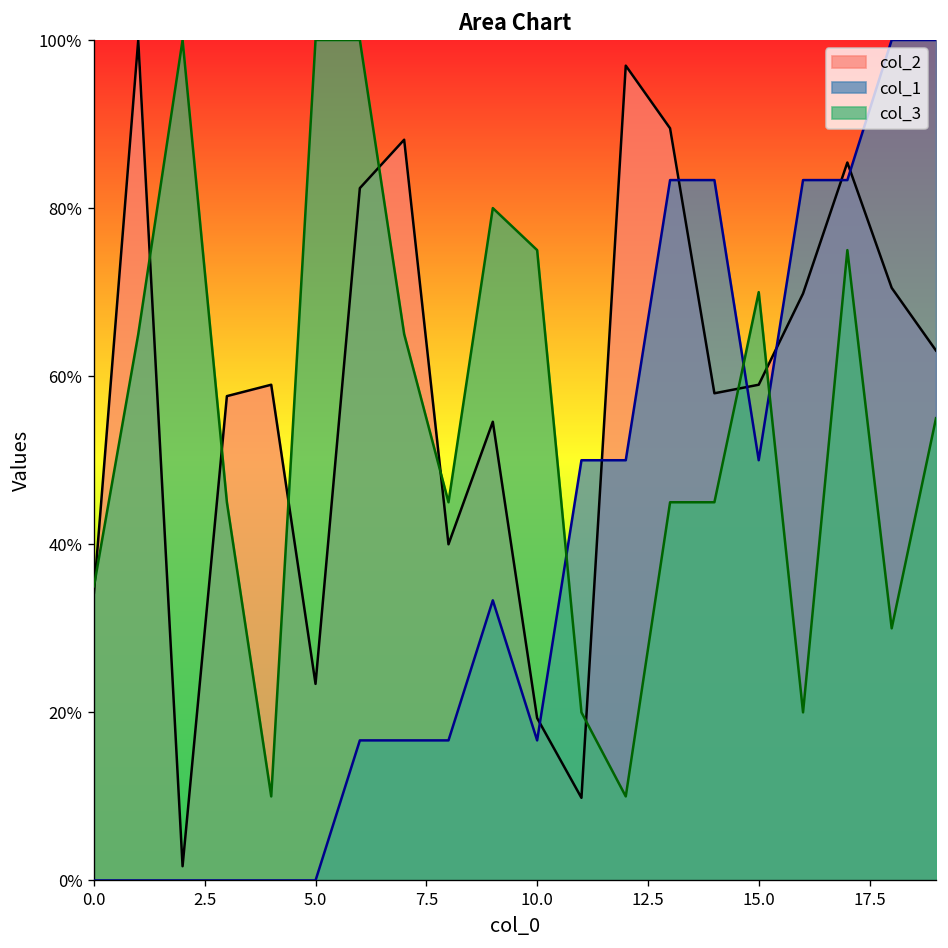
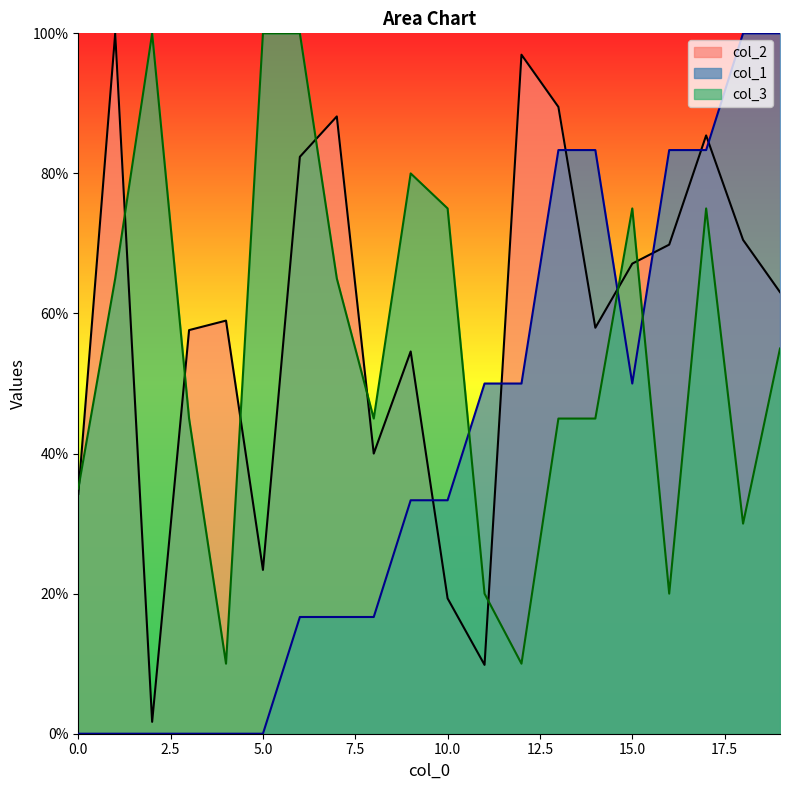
  {
    "col_2": {
      "0.0": "34%",
      "5.0": "23%",
      "10.0": "19%",
-     "15.0": "59%"
+     "15.0": "67%"
    },
    "col_1": {
      "0.0": "0%",
      "5.0": "0%",
-     "10.0": "17%",
+     "10.0": "33%",
      "15.0": "50%"
    },
    "col_3": {
      "0.0": "35%",
      "5.0": "100%",
      "10.0": "75%",
-     "15.0": "70%"
+     "15.0": "75%"
    }
  }
